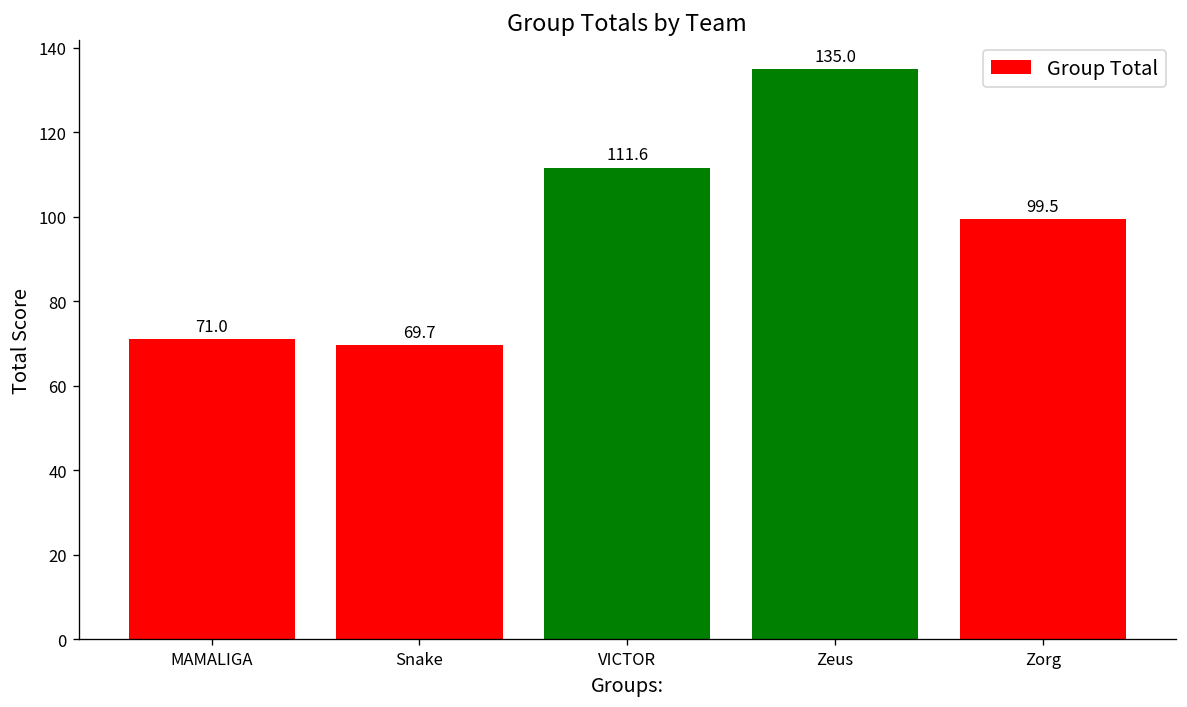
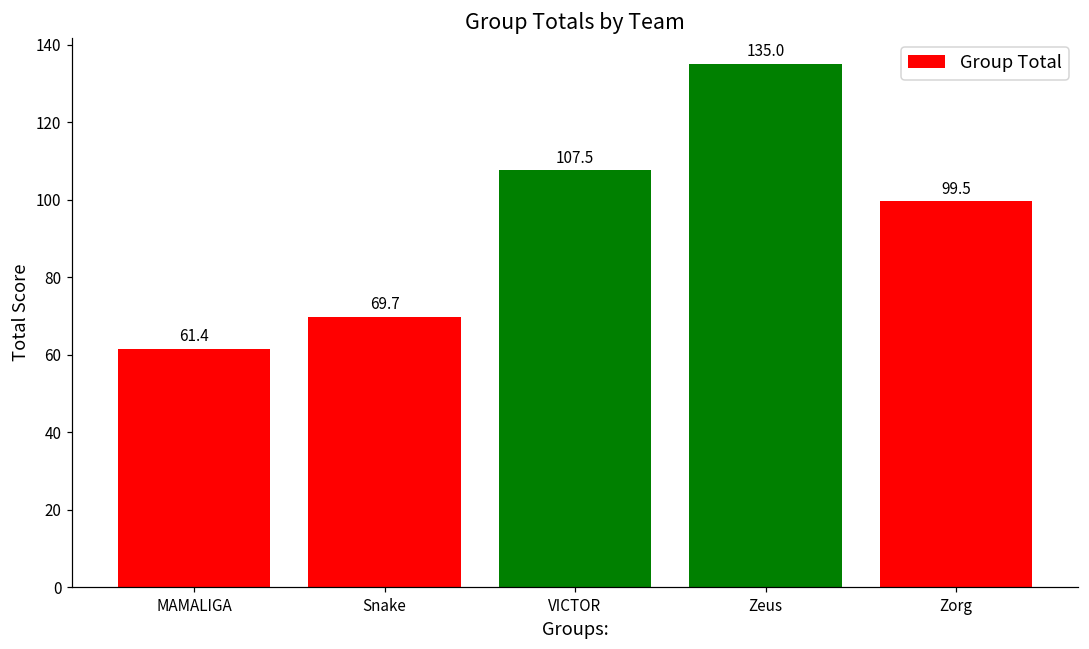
  {
-   "MAMALIGA": 71.0,
+   "MAMALIGA": 61.4,
    "Snake": 69.7,
-   "VICTOR": 111.6,
+   "VICTOR": 107.5,
    "Zeus": 135.0,
    "Zorg": 99.5
  }
